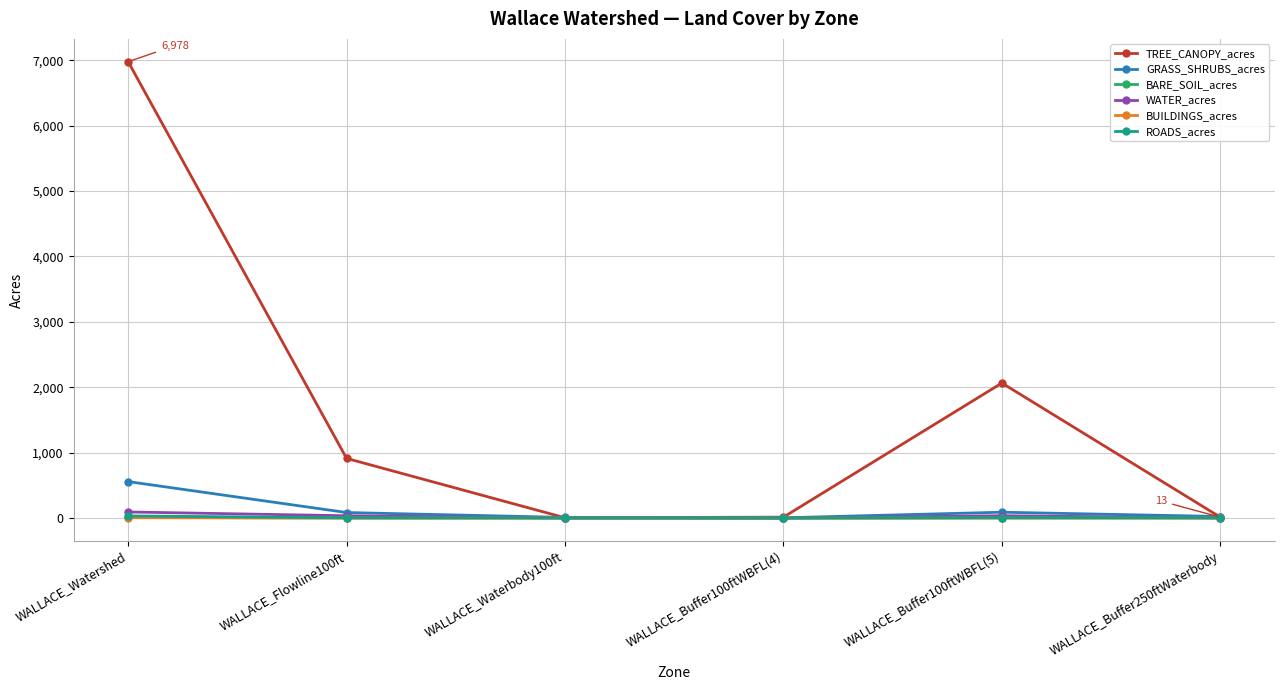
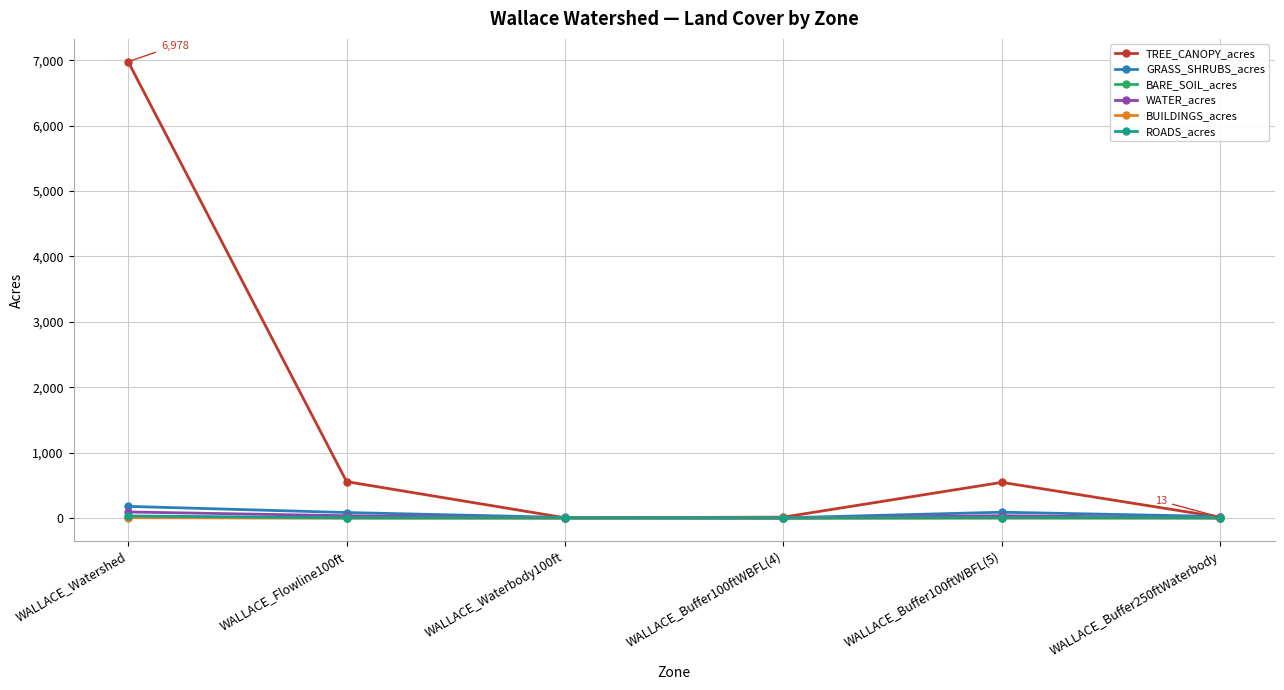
  {
    "TREE_CANOPY_acres": {
-     "WALLACE_Flowline100ft": "900",
-     "WALLACE_Buffer100ftWBFL(5)": "2,100"
+     "WALLACE_Flowline100ft": "600",
+     "WALLACE_Buffer100ftWBFL(5)": "500"
    },
    "GRASS_SHRUBS_acres": {
-     "WALLACE_Watershed": "600",
+     "WALLACE_Watershed": "200",
      "WALLACE_Flowline100ft": "100",
      "WALLACE_Buffer100ftWBFL(5)": "100"
    },
    "WATER_acres": {
      "WALLACE_Watershed": "100"
    }
  }
